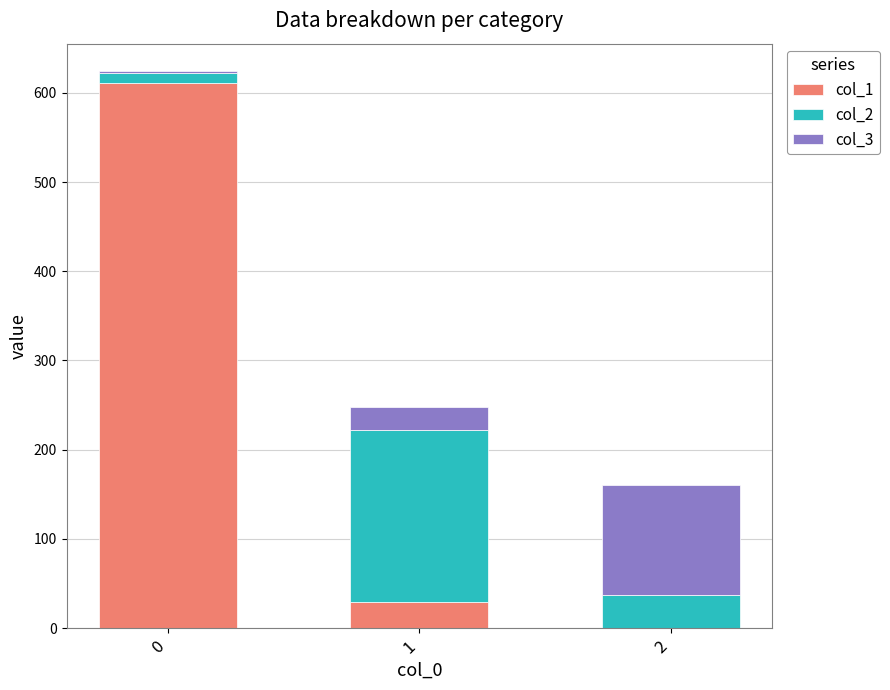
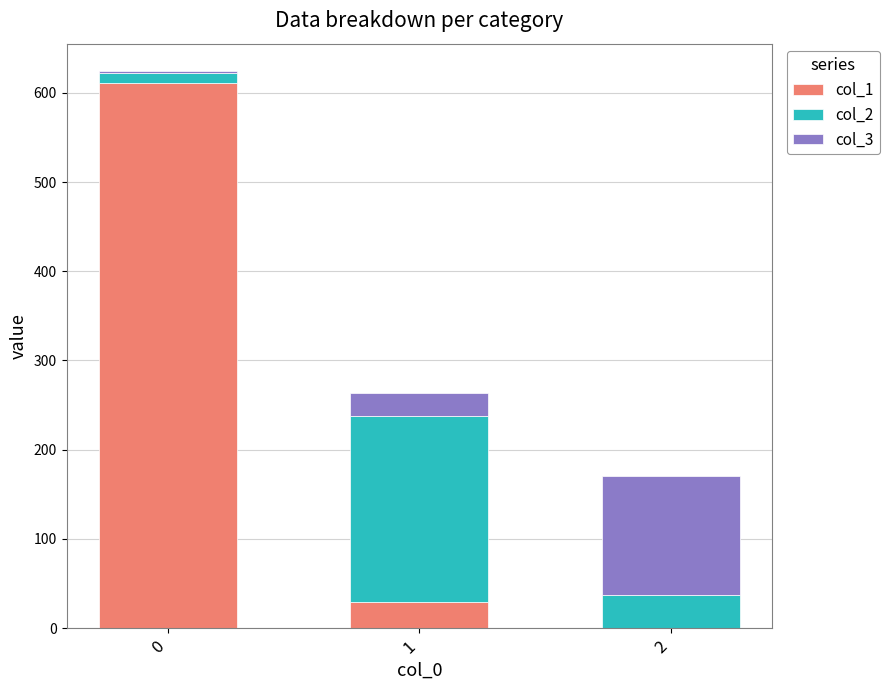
  {
    "col_2": {
      "0": 10,
-     "1": 190,
+     "1": 210,
      "2": 40
    },
    "col_3": {
      "1": 30,
-     "2": 120
+     "2": 130
    }
  }
